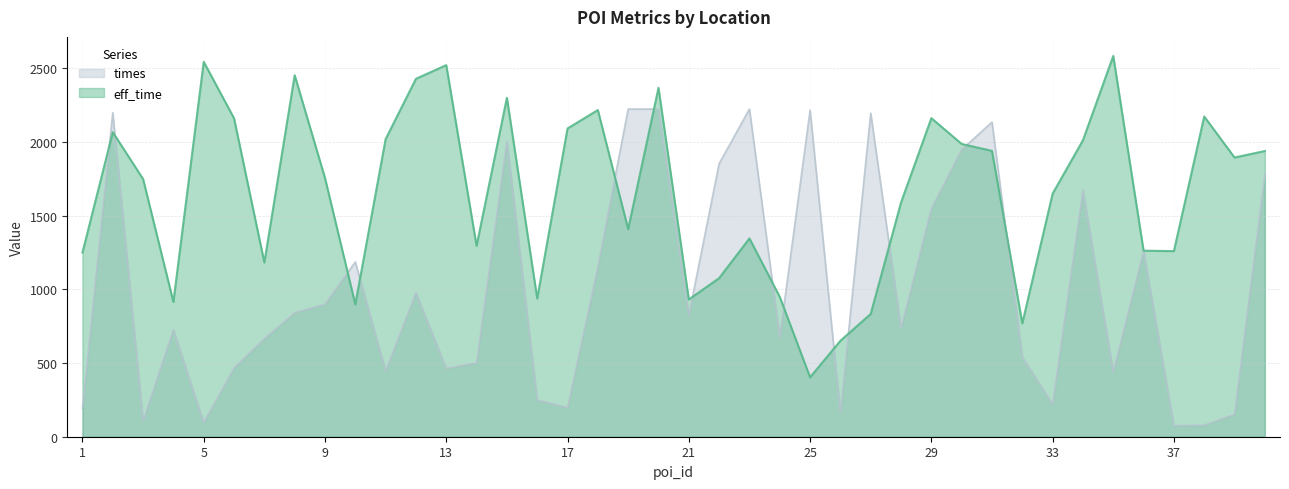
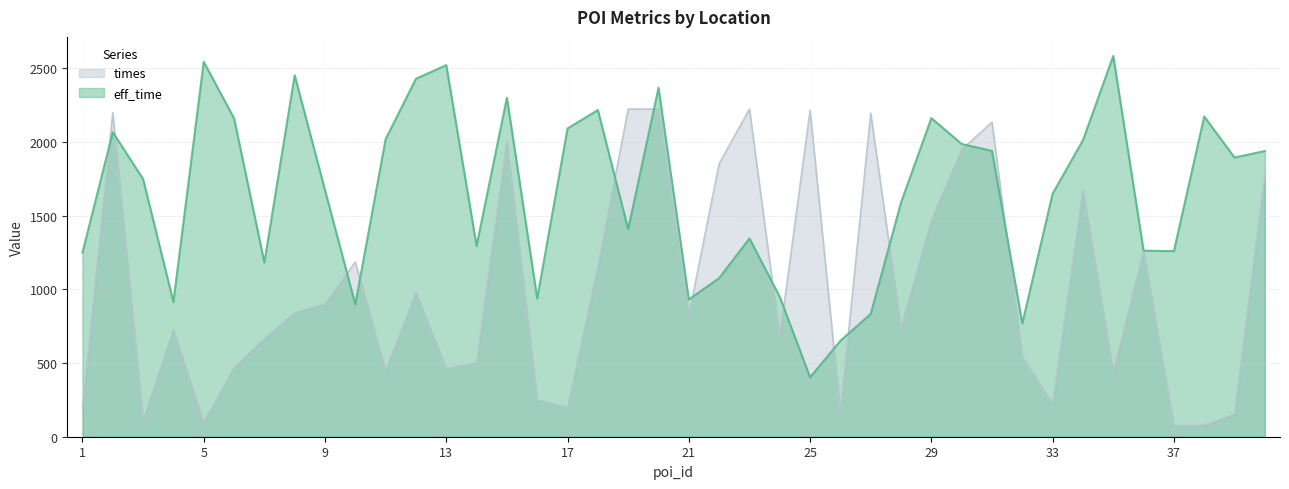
  {
    "times": {
      "1": 190,
      "5": 100,
      "9": 900,
      "13": 460,
      "17": 200,
      "21": 820,
      "25": 2210,
-     "29": 1550,
+     "29": 1470,
      "33": 220,
      "37": 70
    },
    "eff_time": {
      "1": 1250,
      "5": 2540,
-     "9": 1760,
+     "9": 1670,
      "13": 2520,
      "17": 2090,
      "21": 930,
      "25": 400,
      "29": 2160,
      "33": 1650,
      "37": 1260
    }
  }
